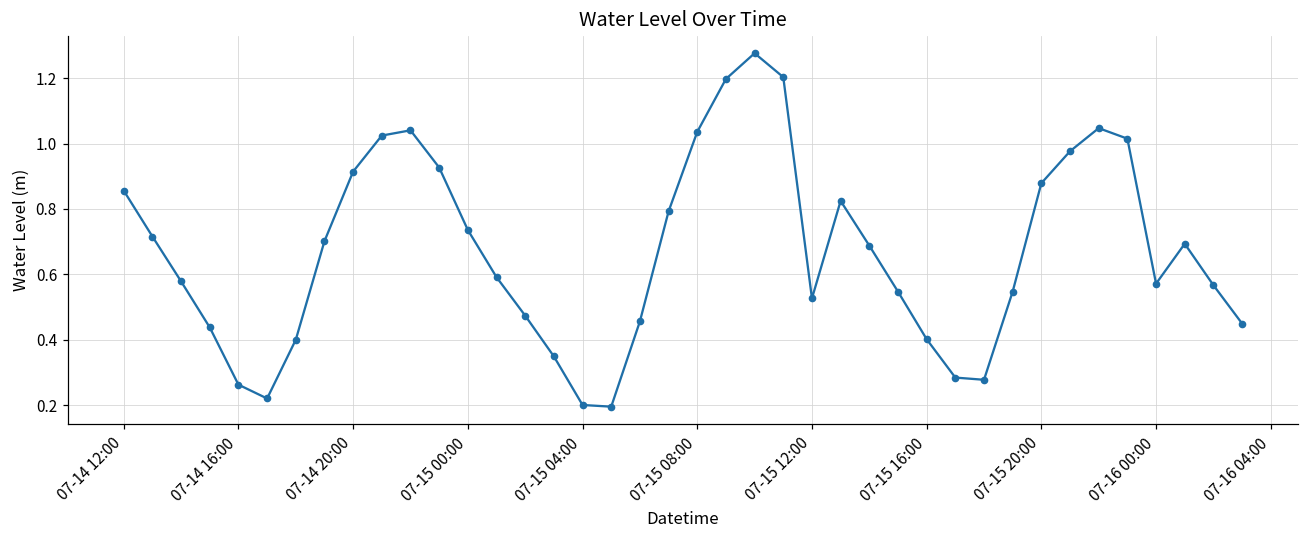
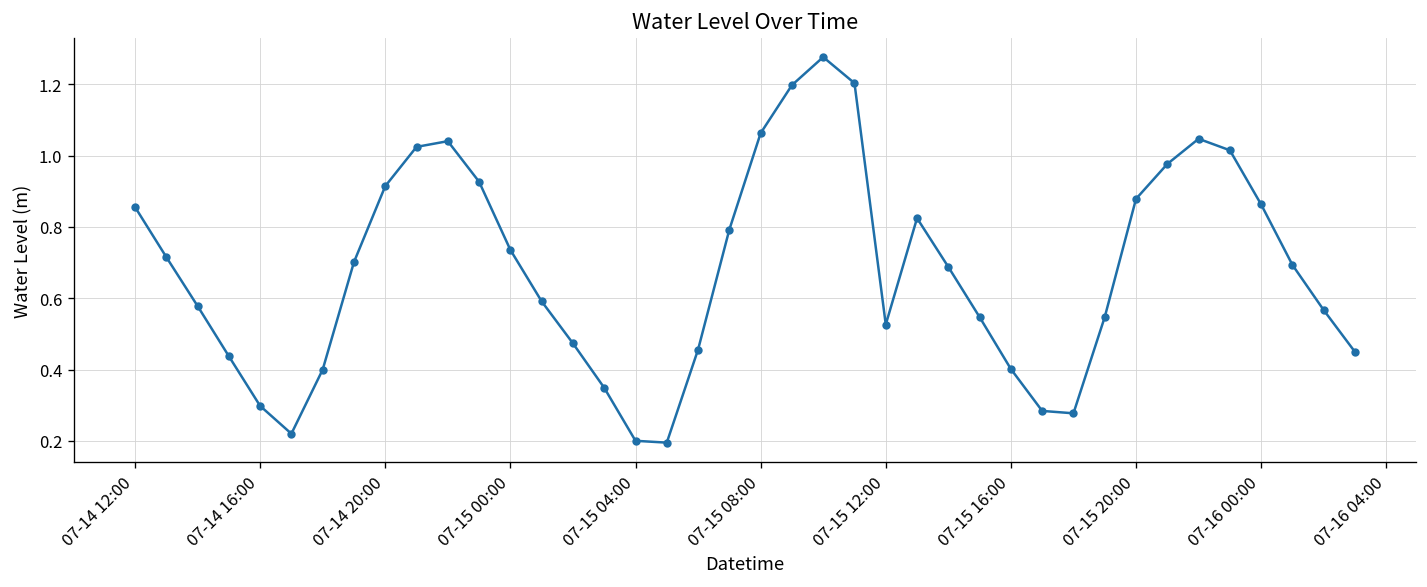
  {
    "07-14 12:00": 0.86,
-   "07-14 16:00": 0.26,
+   "07-14 16:00": 0.30,
    "07-14 20:00": 0.91,
    "07-15 00:00": 0.74,
    "07-15 04:00": 0.20,
-   "07-15 08:00": 1.04,
+   "07-15 08:00": 1.06,
    "07-15 12:00": 0.53,
    "07-15 16:00": 0.40,
    "07-15 20:00": 0.88,
-   "07-16 00:00": 0.57
+   "07-16 00:00": 0.86
  }
